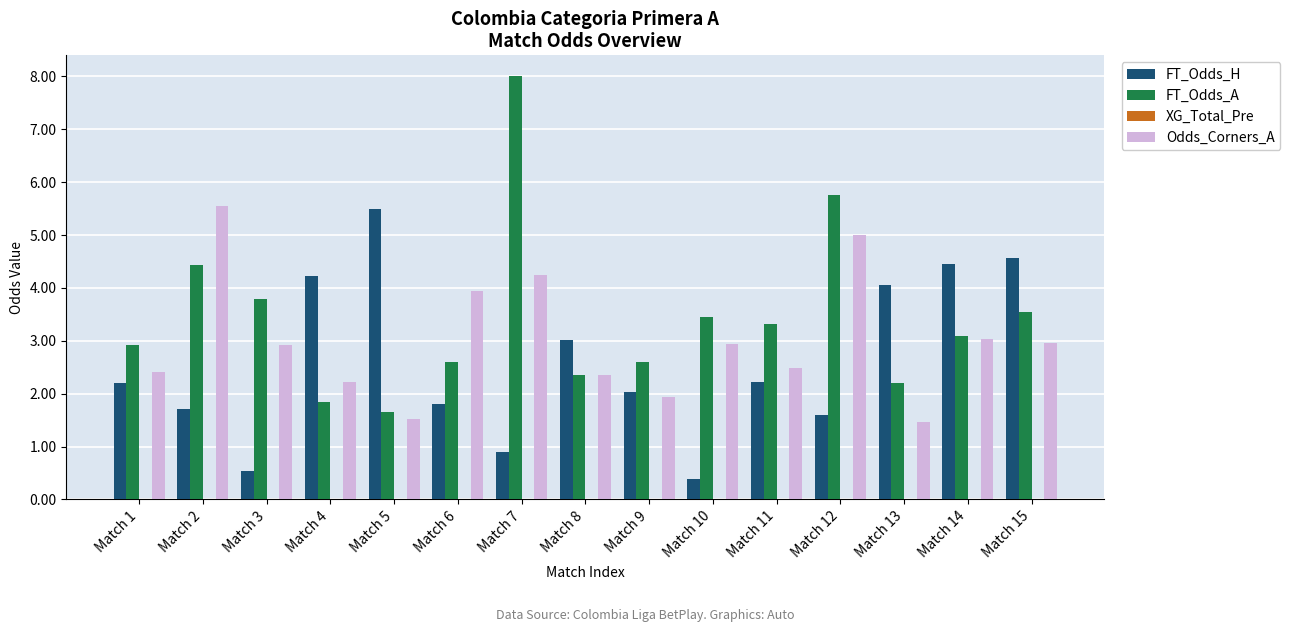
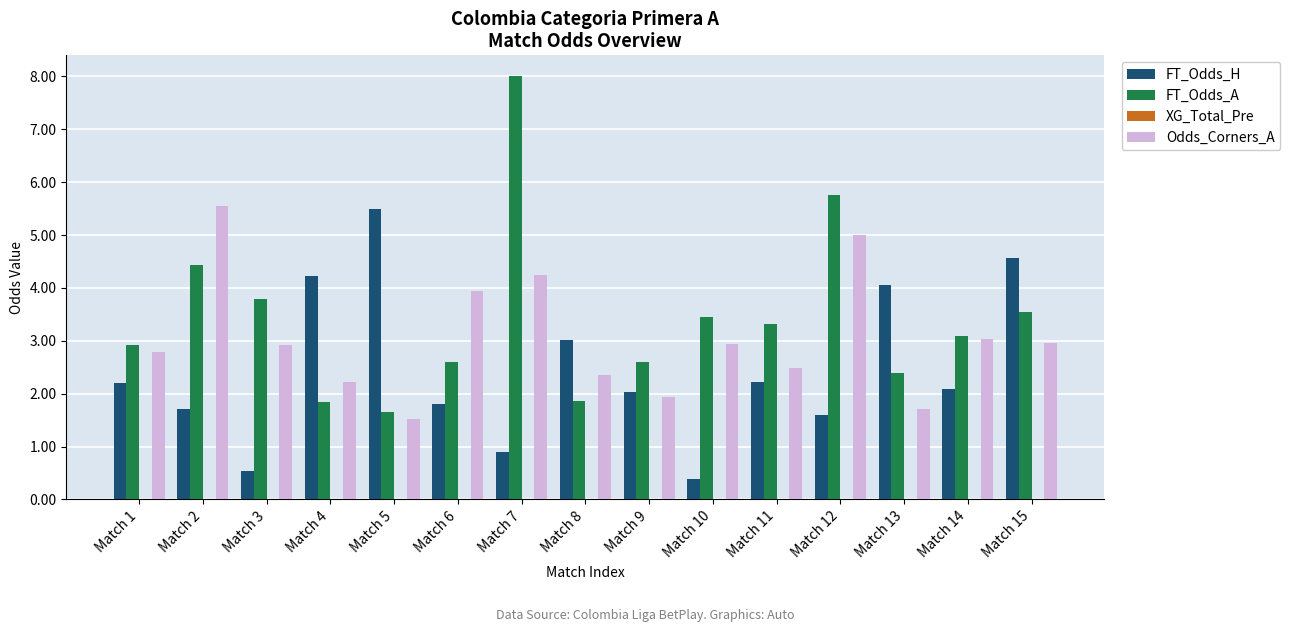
  {
    "FT_Odds_H": {
      "Match 1": 2.2,
      "Match 2": 1.7,
      "Match 3": 0.5,
      "Match 4": 4.2,
      "Match 5": 5.5,
      "Match 6": 1.8,
      "Match 7": 0.9,
      "Match 8": 3.0,
      "Match 9": 2.0,
      "Match 10": 0.4,
      "Match 11": 2.2,
      "Match 12": 1.6,
      "Match 13": 4.1,
-     "Match 14": 4.5,
+     "Match 14": 2.1,
      "Match 15": 4.6
    },
    "FT_Odds_A": {
      "Match 1": 2.9,
      "Match 2": 4.4,
      "Match 3": 3.8,
      "Match 4": 1.9,
      "Match 5": 1.7,
      "Match 6": 2.6,
      "Match 7": 8.0,
-     "Match 8": 2.4,
+     "Match 8": 1.9,
      "Match 9": 2.6,
      "Match 10": 3.5,
      "Match 11": 3.3,
      "Match 12": 5.8,
-     "Match 13": 2.2,
+     "Match 13": 2.4,
      "Match 14": 3.1,
      "Match 15": 3.6
    },
    "XG_Total_Pre": {
      "Match 1": 0.0,
      "Match 2": 0.0,
      "Match 3": 0.0,
      "Match 4": 0.0,
      "Match 5": 0.0,
      "Match 6": 0.0,
      "Match 7": 0.0,
      "Match 8": 0.0,
      "Match 9": 0.0,
      "Match 10": 0.0,
      "Match 11": 0.0,
      "Match 12": 0.0,
      "Match 13": 0.0,
      "Match 14": 0.0,
      "Match 15": 0.0
    },
    "Odds_Corners_A": {
-     "Match 1": 2.4,
+     "Match 1": 2.8,
      "Match 2": 5.6,
      "Match 3": 2.9,
      "Match 4": 2.2,
      "Match 5": 1.5,
      "Match 6": 3.9,
      "Match 7": 4.2,
      "Match 8": 2.4,
      "Match 9": 1.9,
      "Match 10": 2.9,
      "Match 11": 2.5,
      "Match 12": 5.0,
-     "Match 13": 1.5,
+     "Match 13": 1.7,
      "Match 14": 3.0,
      "Match 15": 3.0
    }
  }
